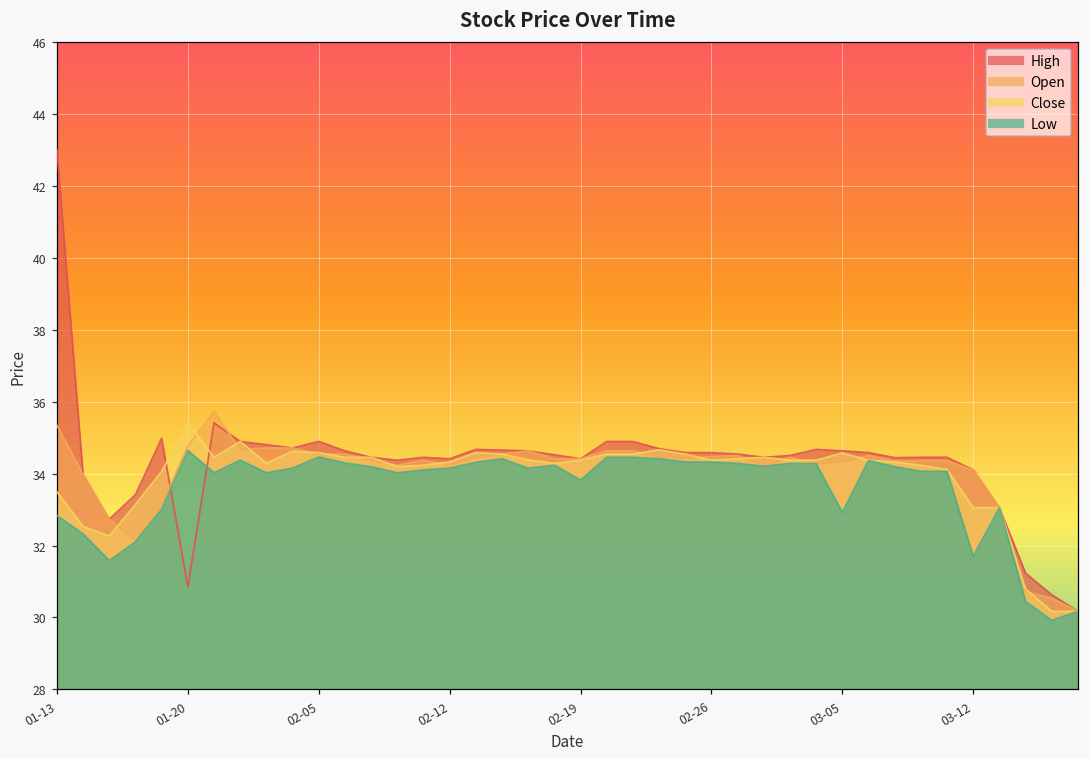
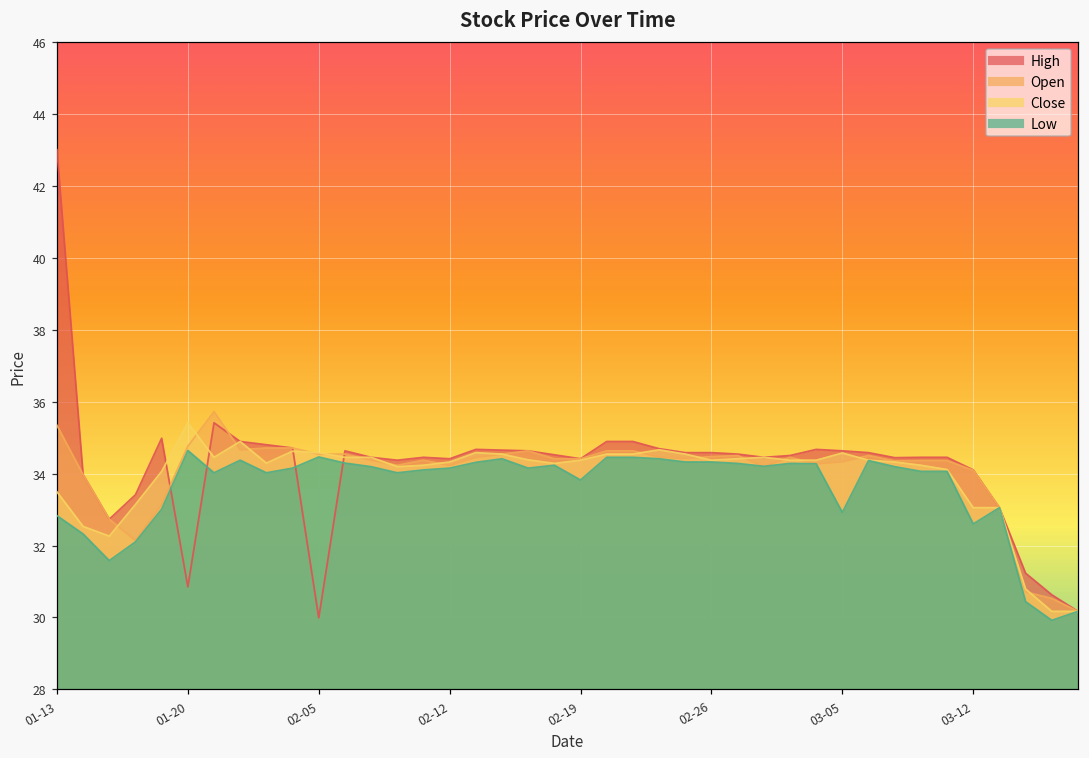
  {
    "High": {
      "01-13": 43.0,
      "01-20": 30.9,
-     "02-05": 34.9,
+     "02-05": 30.0,
      "02-12": 34.4,
      "02-26": 34.6
    },
    "Low": {
      "01-13": 32.8,
      "01-20": 34.6,
      "02-05": 34.5,
      "02-12": 34.2,
      "02-19": 33.8,
      "03-05": 32.9,
-     "03-12": 31.7
+     "03-12": 32.6
    }
  }
